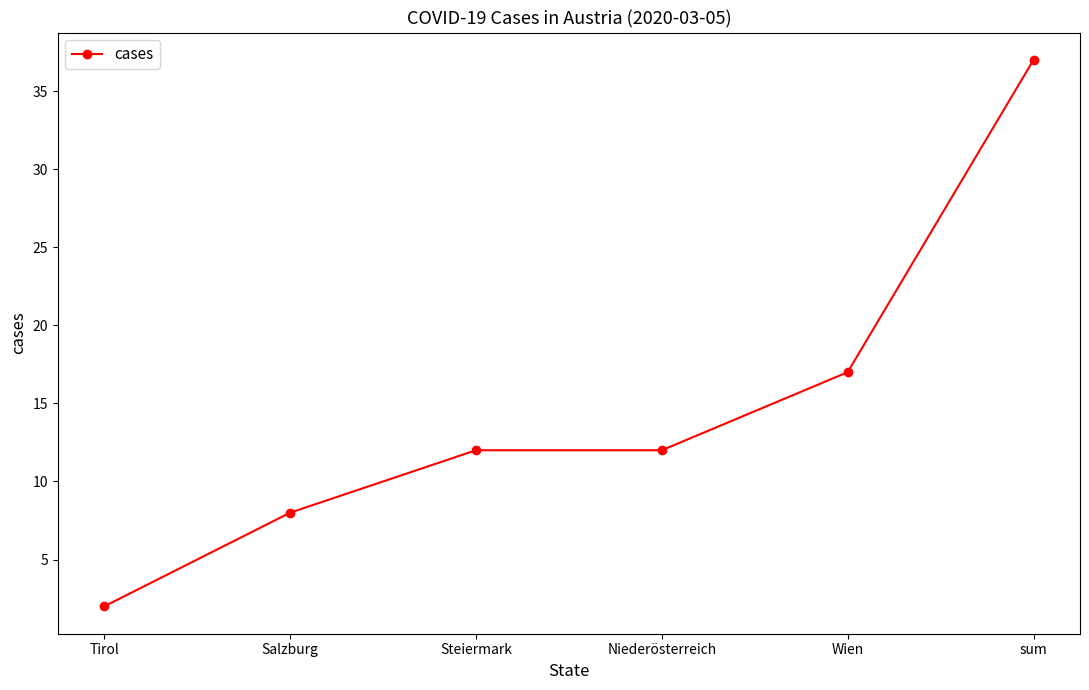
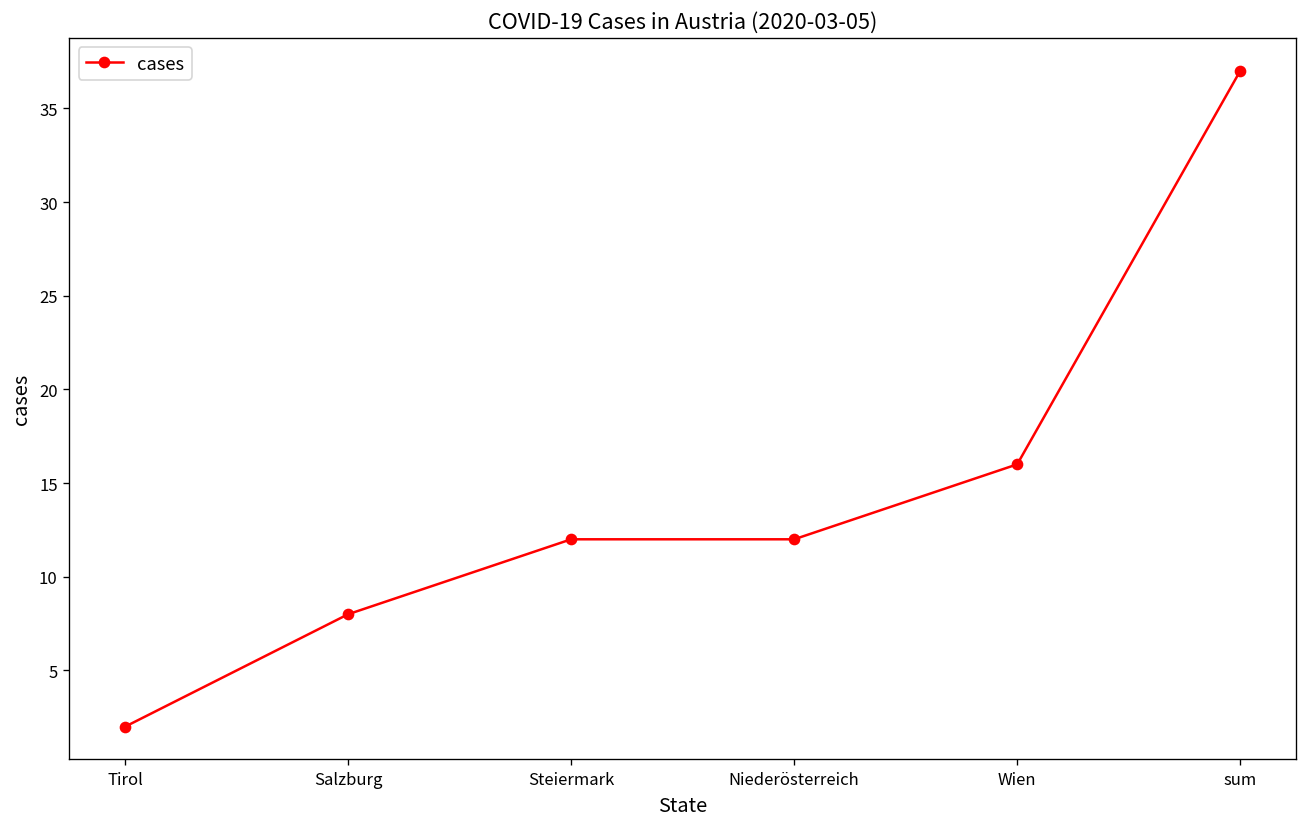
  {
    "Tirol": 2,
    "Salzburg": 8,
    "Steiermark": 12,
    "Niederösterreich": 12,
-   "Wien": 17,
+   "Wien": 16,
    "sum": 37
  }
